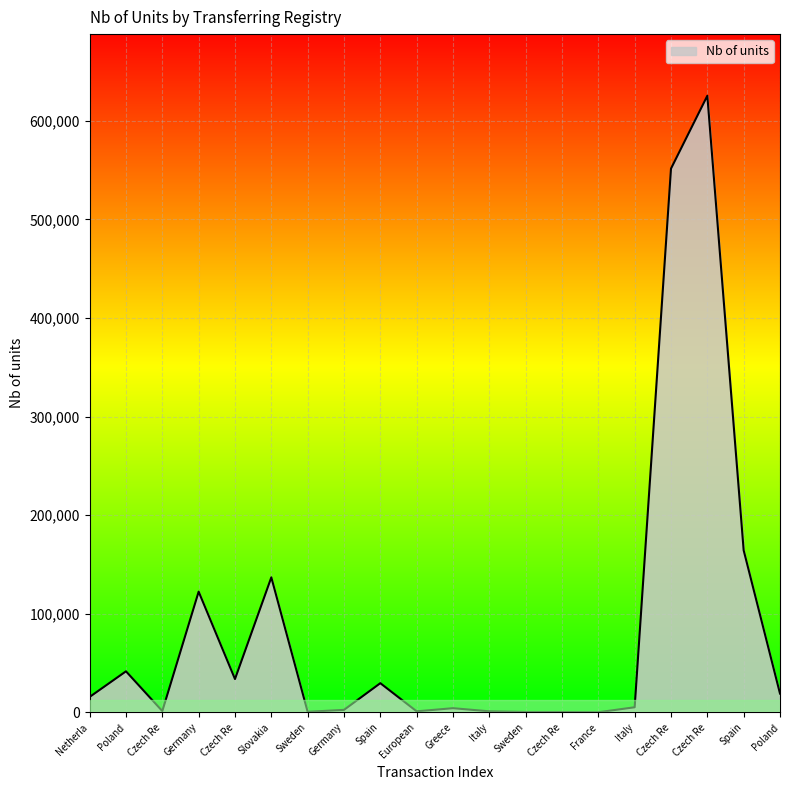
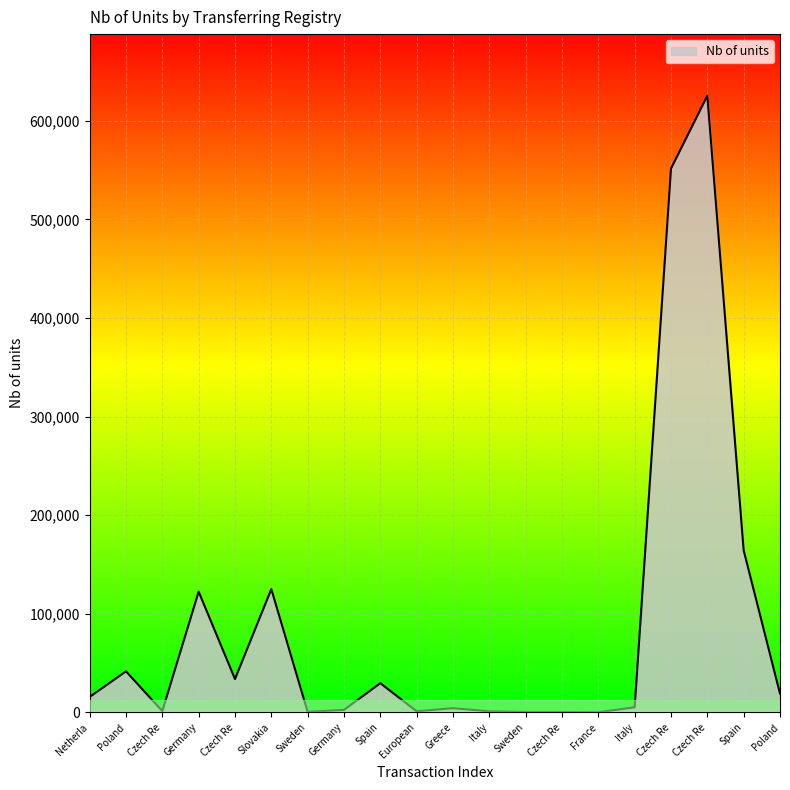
  {
    "Netherla": "20,000",
-   "Slovakia": "140,000"
+   "Slovakia": "130,000"
  }
